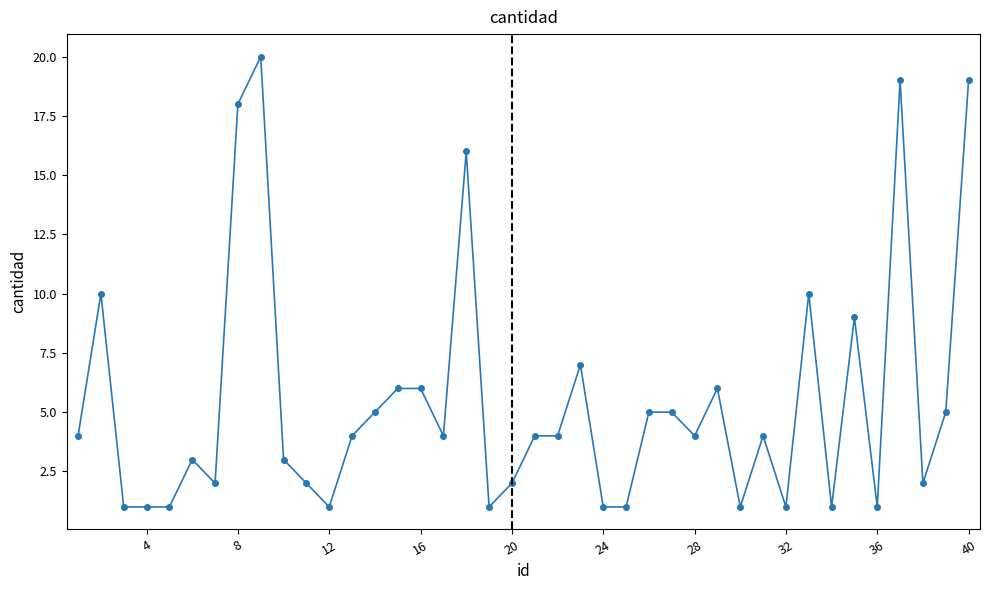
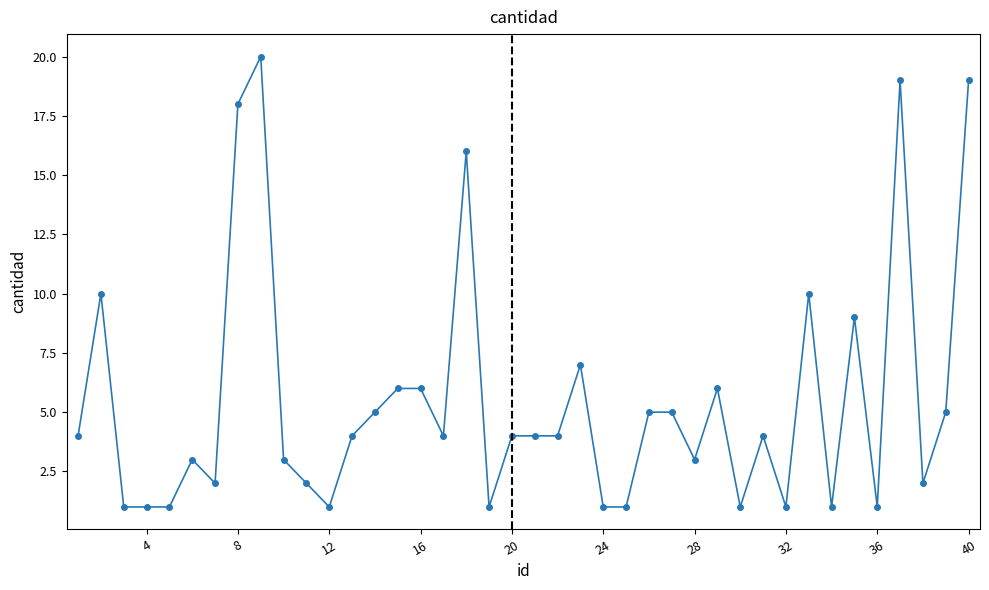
  {
    "4": 1,
    "8": 18,
    "12": 1,
    "16": 6,
-   "20": 2,
+   "20": 4,
    "24": 1,
-   "28": 4,
+   "28": 3,
    "32": 1,
    "36": 1,
    "40": 19
  }
